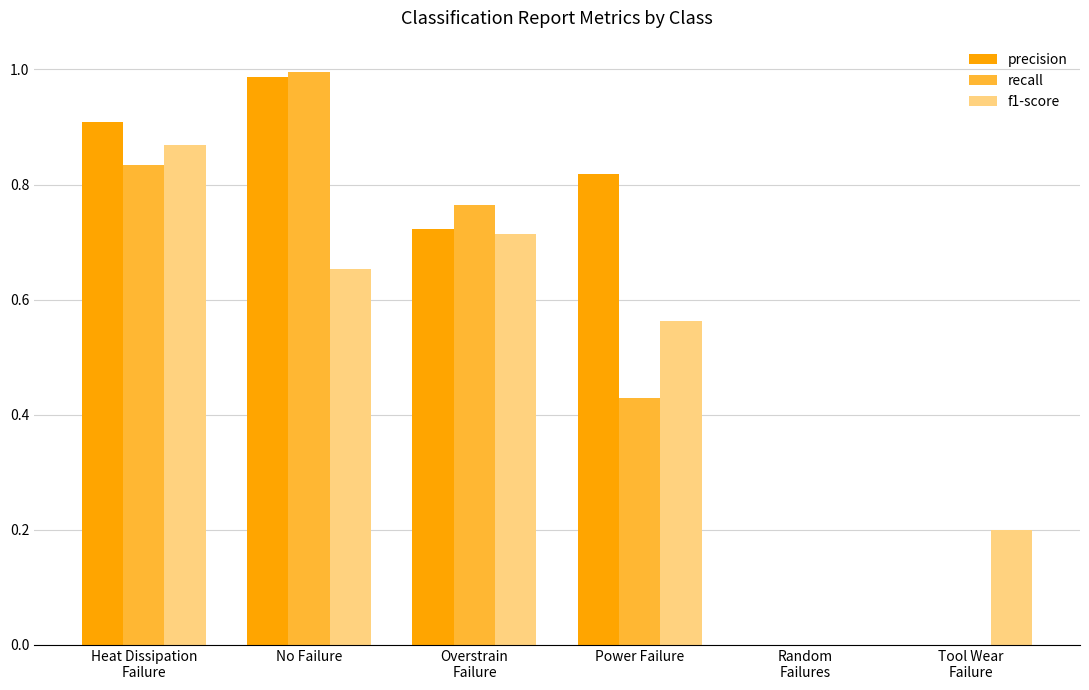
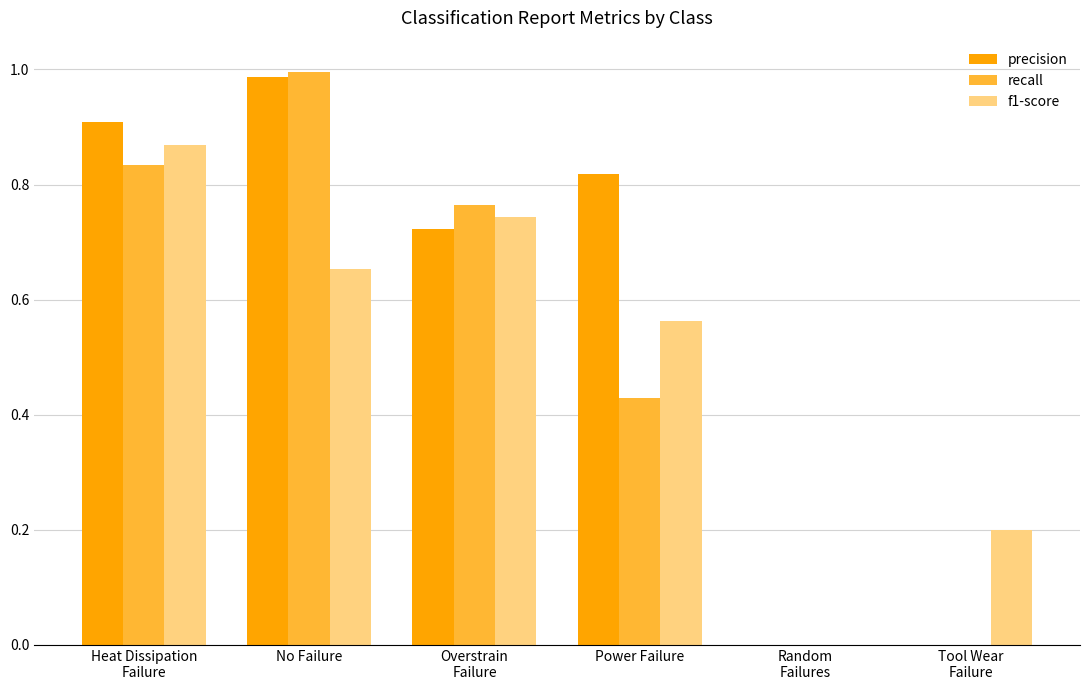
  {
    "f1-score": {
      "Heat Dissipation Failure": 0.87,
      "No Failure": 0.65,
-     "Overstrain Failure": 0.71,
+     "Overstrain Failure": 0.74,
      "Power Failure": 0.56,
      "Random Failures": 0.00,
      "Tool Wear Failure": 0.20
    }
  }
